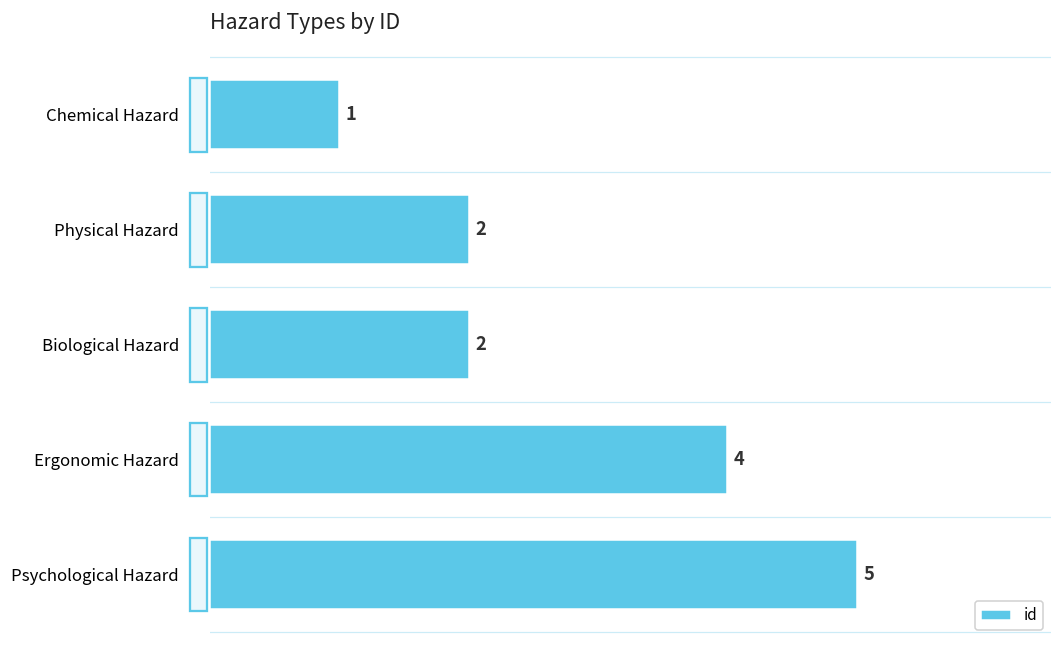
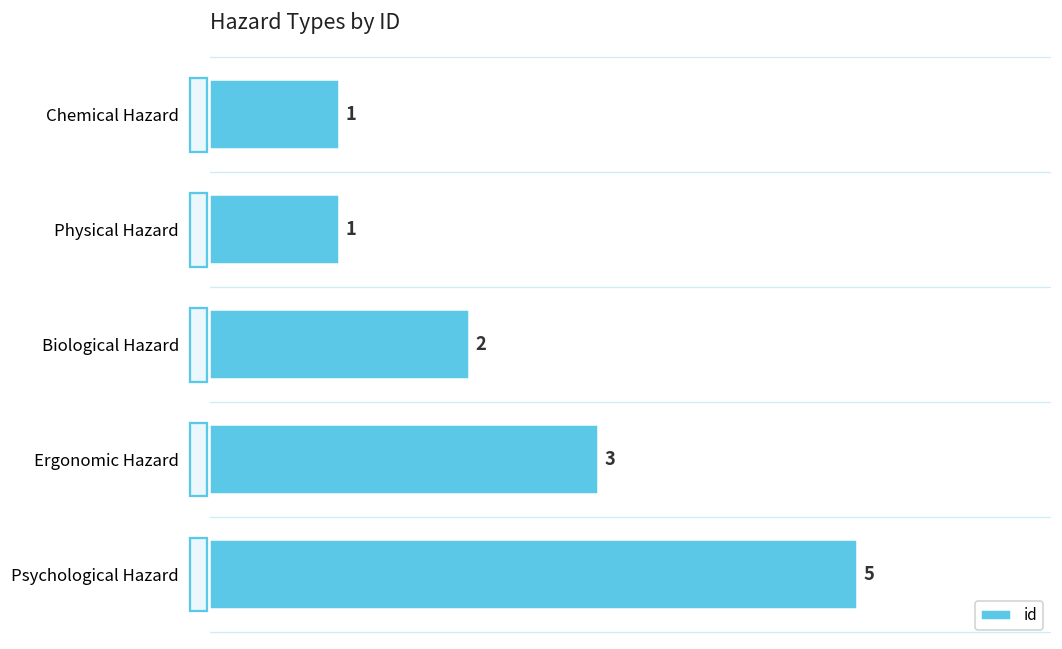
  {
    "Chemical Hazard": 1,
-   "Physical Hazard": 2,
+   "Physical Hazard": 1,
    "Biological Hazard": 2,
-   "Ergonomic Hazard": 4,
+   "Ergonomic Hazard": 3,
    "Psychological Hazard": 5
  }
